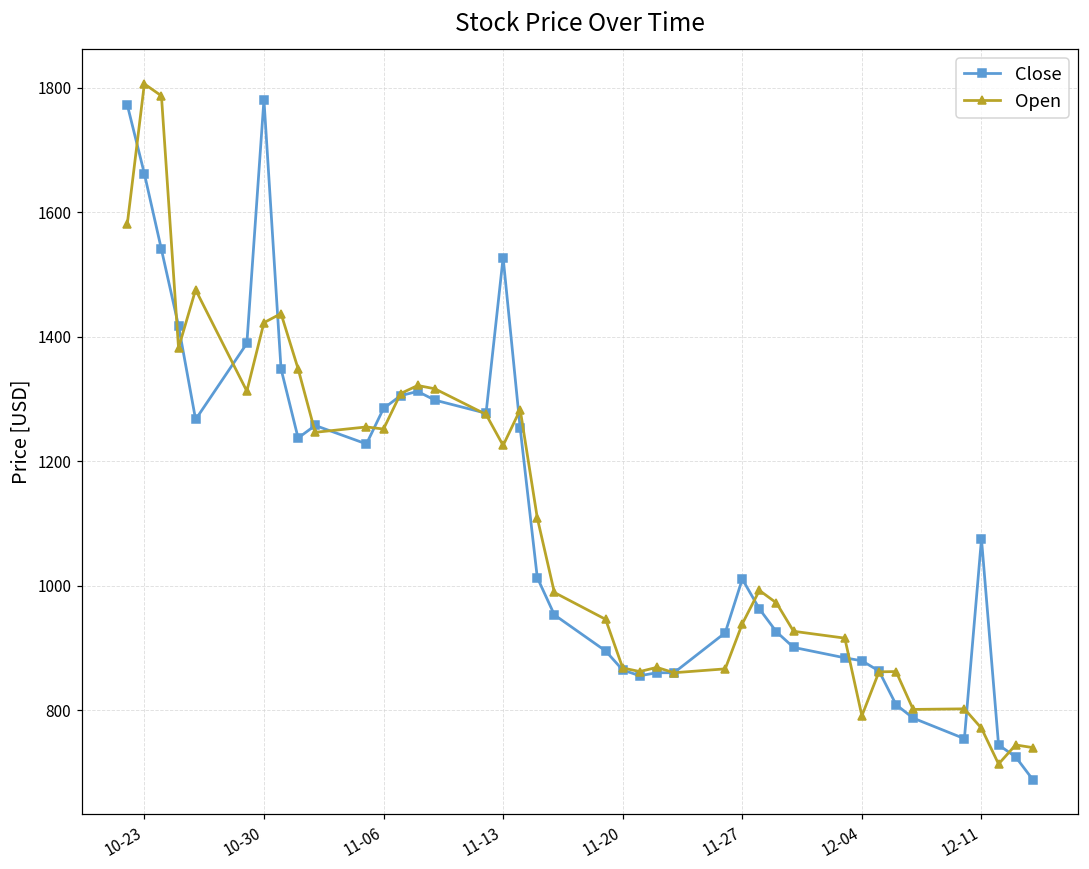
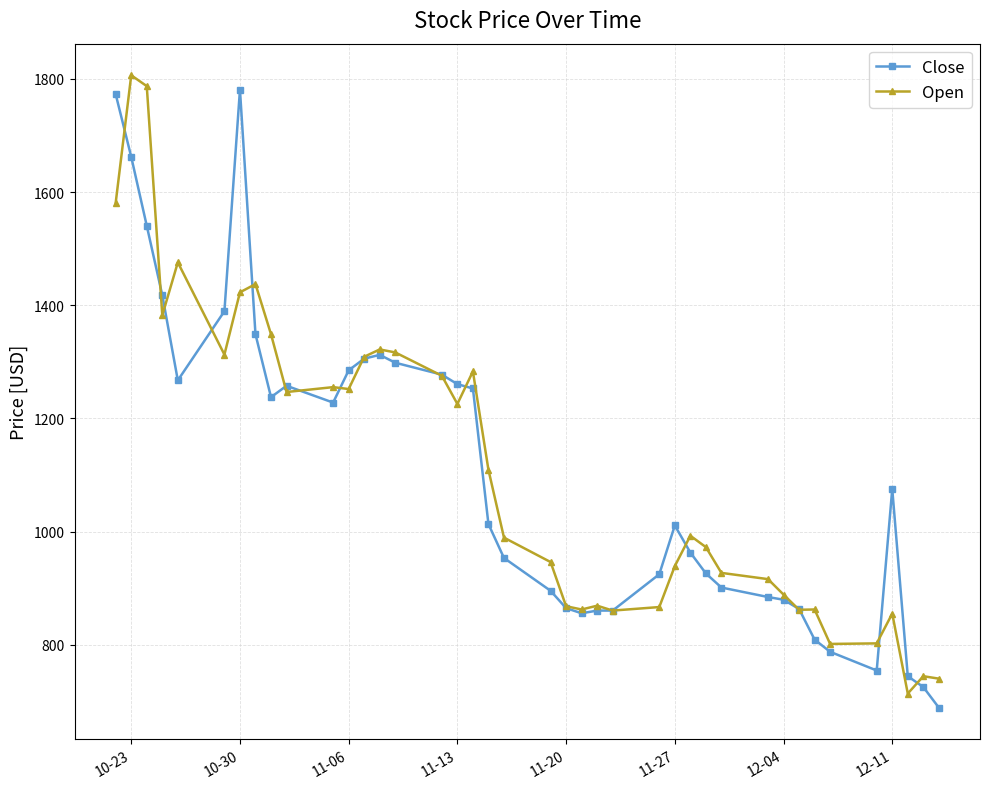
  {
    "Close": {
      "10-23": 1660,
      "10-30": 1780,
      "11-06": 1290,
-     "11-13": 1530,
+     "11-13": 1260,
      "11-27": 1010,
      "12-04": 880,
      "12-11": 1080
    },
    "Open": {
      "10-23": 1810,
      "10-30": 1420,
      "11-06": 1250,
      "11-13": 1230,
      "11-27": 940,
-     "12-04": 790,
-     "12-11": 770
+     "12-04": 890,
+     "12-11": 860
    }
  }
